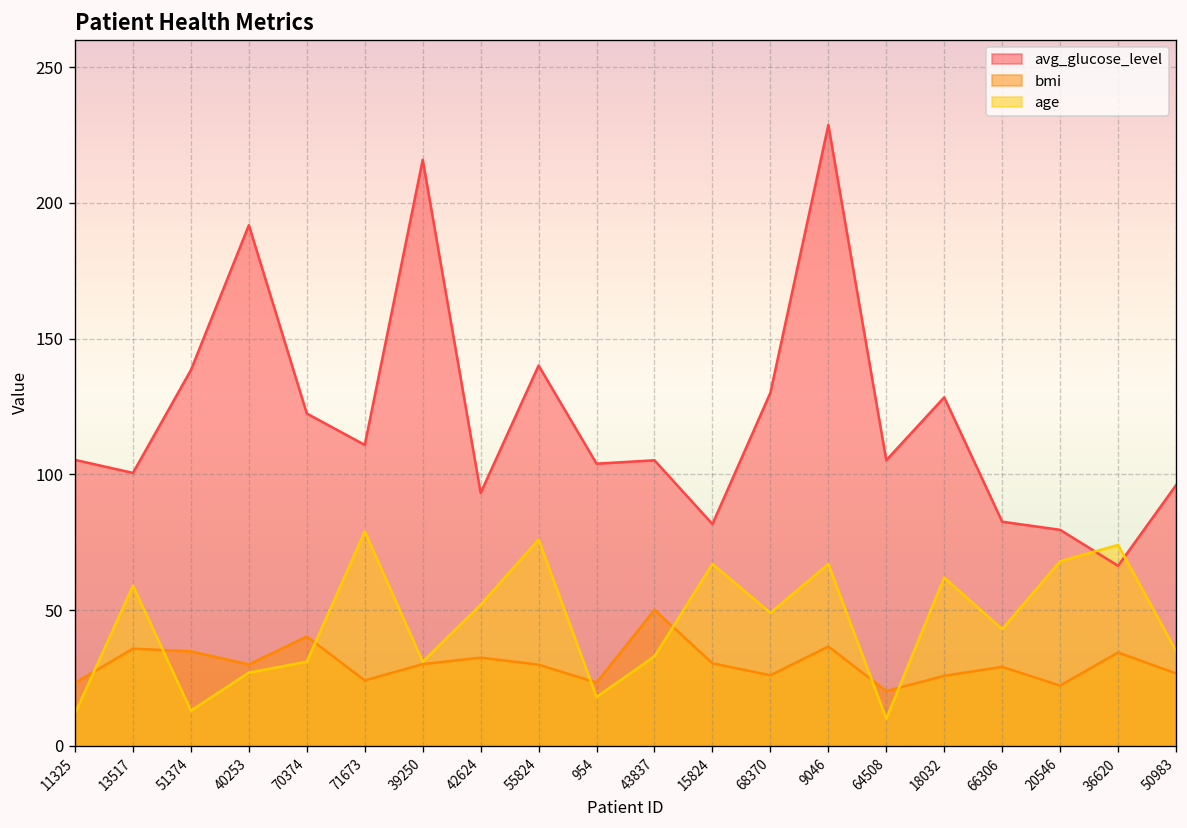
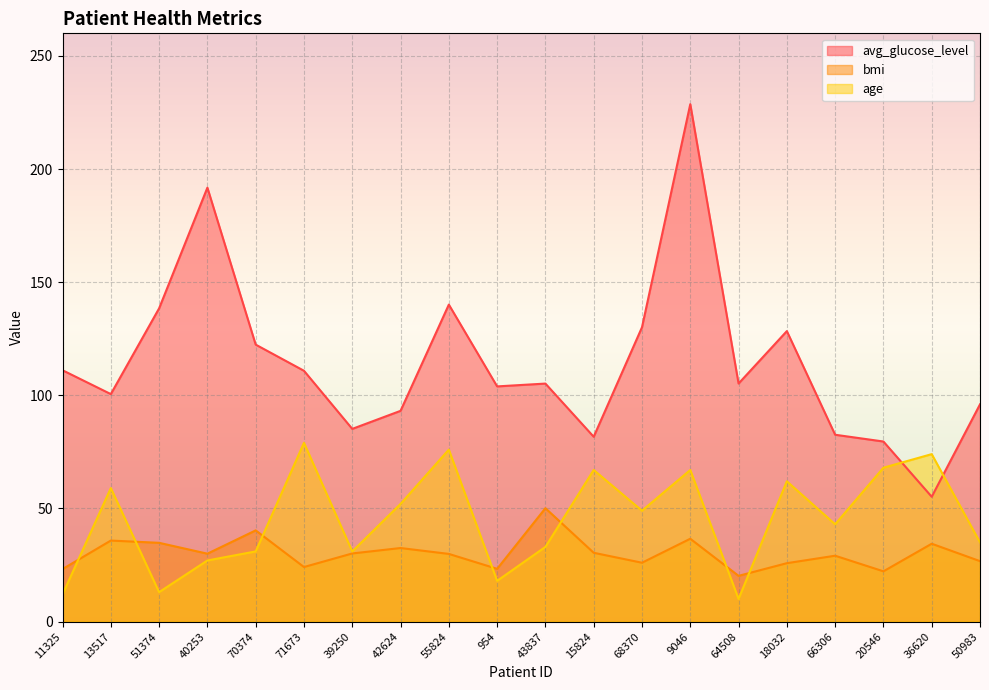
  {
    "avg_glucose_level": {
-     "11325": 105,
+     "11325": 111,
      "13517": 101,
      "51374": 138,
      "40253": 192,
      "70374": 122,
      "71673": 111,
-     "39250": 216,
+     "39250": 85,
      "42624": 93,
      "55824": 140,
      "954": 104,
      "43837": 105,
      "15824": 82,
      "68370": 130,
      "9046": 229,
      "64508": 105,
      "18032": 128,
      "66306": 83,
      "20546": 80,
-     "36620": 66,
+     "36620": 55,
      "50983": 96
    }
  }
